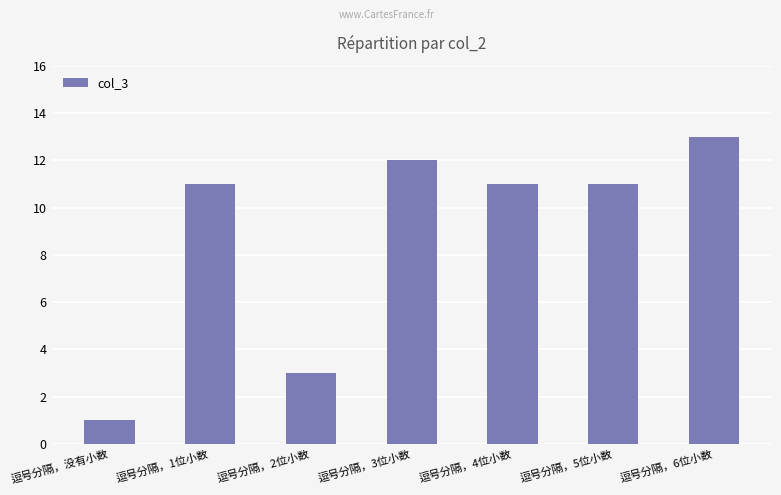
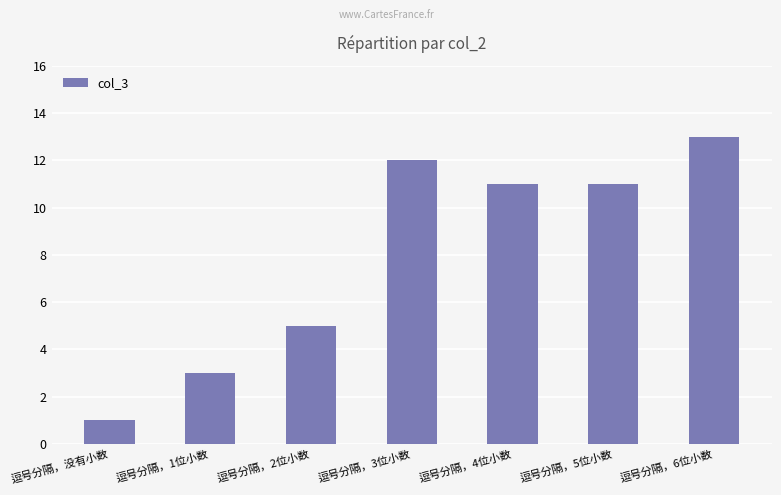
  {
    "逗号分隔，没有小数": 1,
-   "逗号分隔，1位小数": 11,
-   "逗号分隔，2位小数": 3,
+   "逗号分隔，1位小数": 3,
+   "逗号分隔，2位小数": 5,
    "逗号分隔，3位小数": 12,
    "逗号分隔，4位小数": 11,
    "逗号分隔，5位小数": 11,
    "逗号分隔，6位小数": 13
  }
